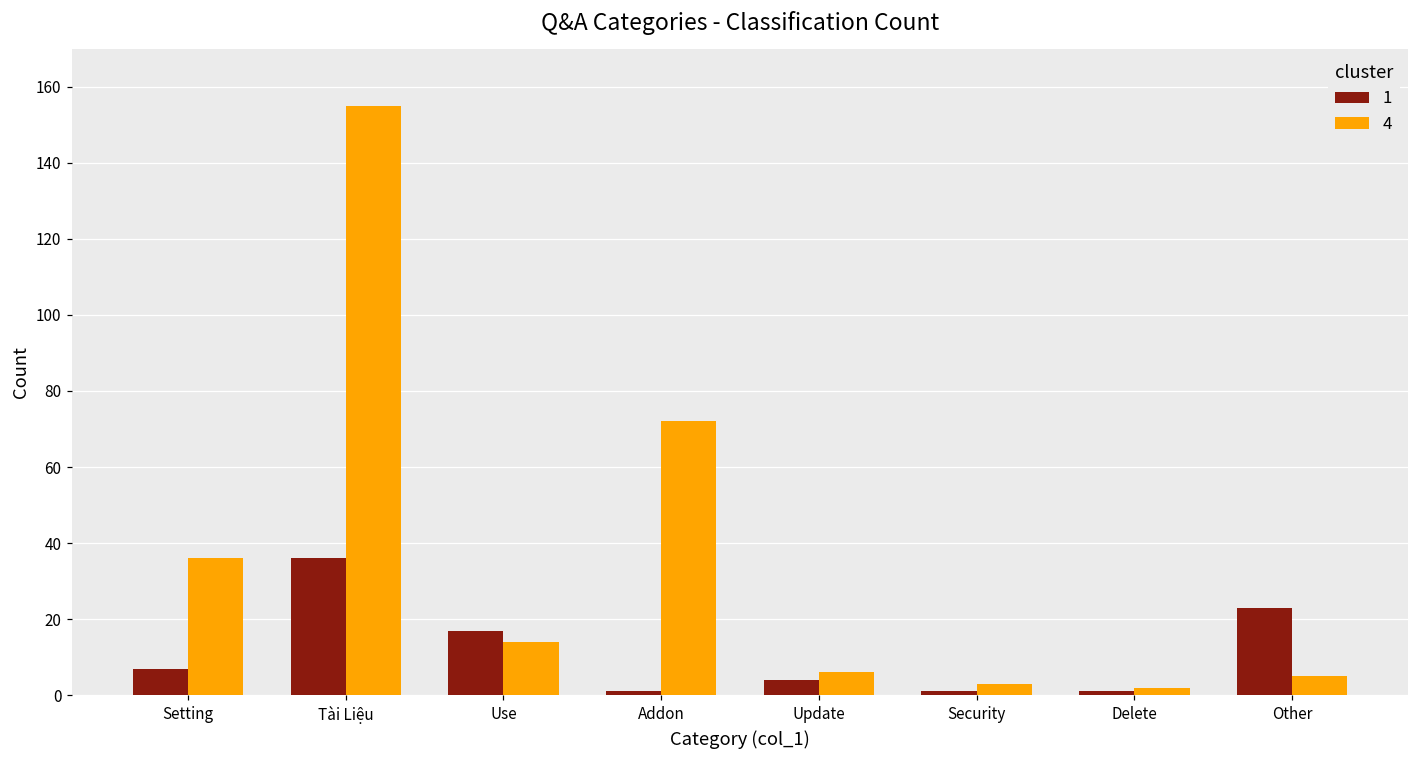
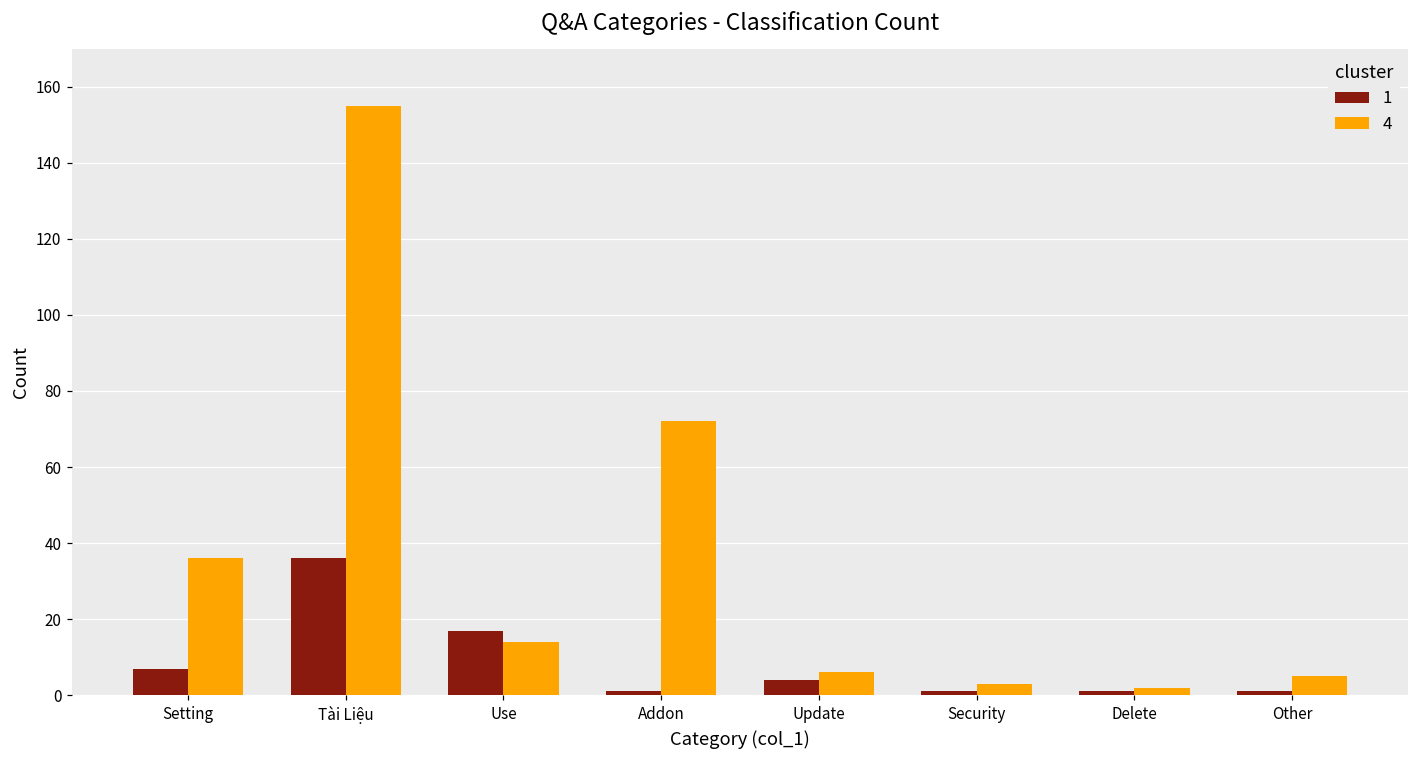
  {
    "1": {
      "Setting": 7,
      "Tài Liệu": 36,
      "Use": 17,
      "Addon": 1,
      "Update": 4,
      "Security": 1,
      "Delete": 1,
-     "Other": 23
+     "Other": 1
    },
    "4": {
      "Setting": 36,
      "Tài Liệu": 155,
      "Use": 14,
      "Addon": 72,
      "Update": 6,
      "Security": 3,
      "Delete": 2,
      "Other": 5
    }
  }
